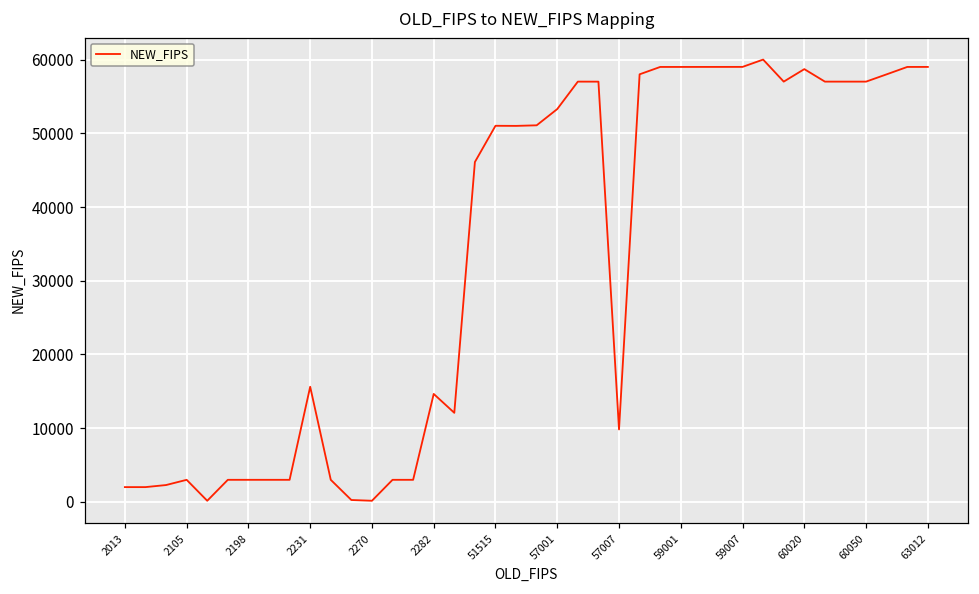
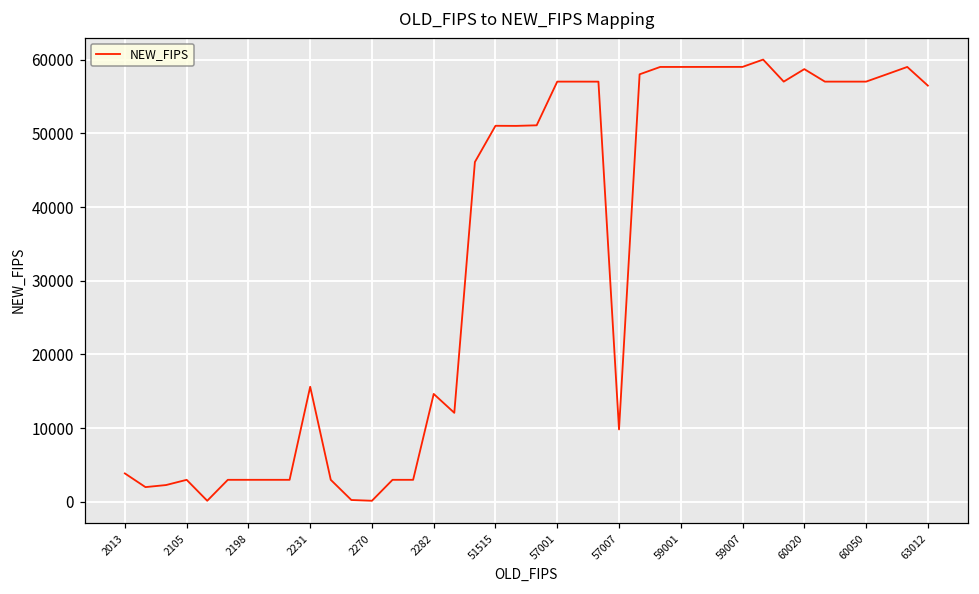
  {
-   "2013": 2000,
+   "2013": 4000,
    "2105": 3000,
    "2198": 3000,
    "2231": 16000,
    "2270": 0,
    "2282": 15000,
    "51515": 51000,
-   "57001": 53000,
+   "57001": 57000,
    "57007": 10000,
    "59001": 59000,
    "59007": 59000,
    "60020": 59000,
    "60050": 57000,
-   "63012": 59000
+   "63012": 56000
  }
